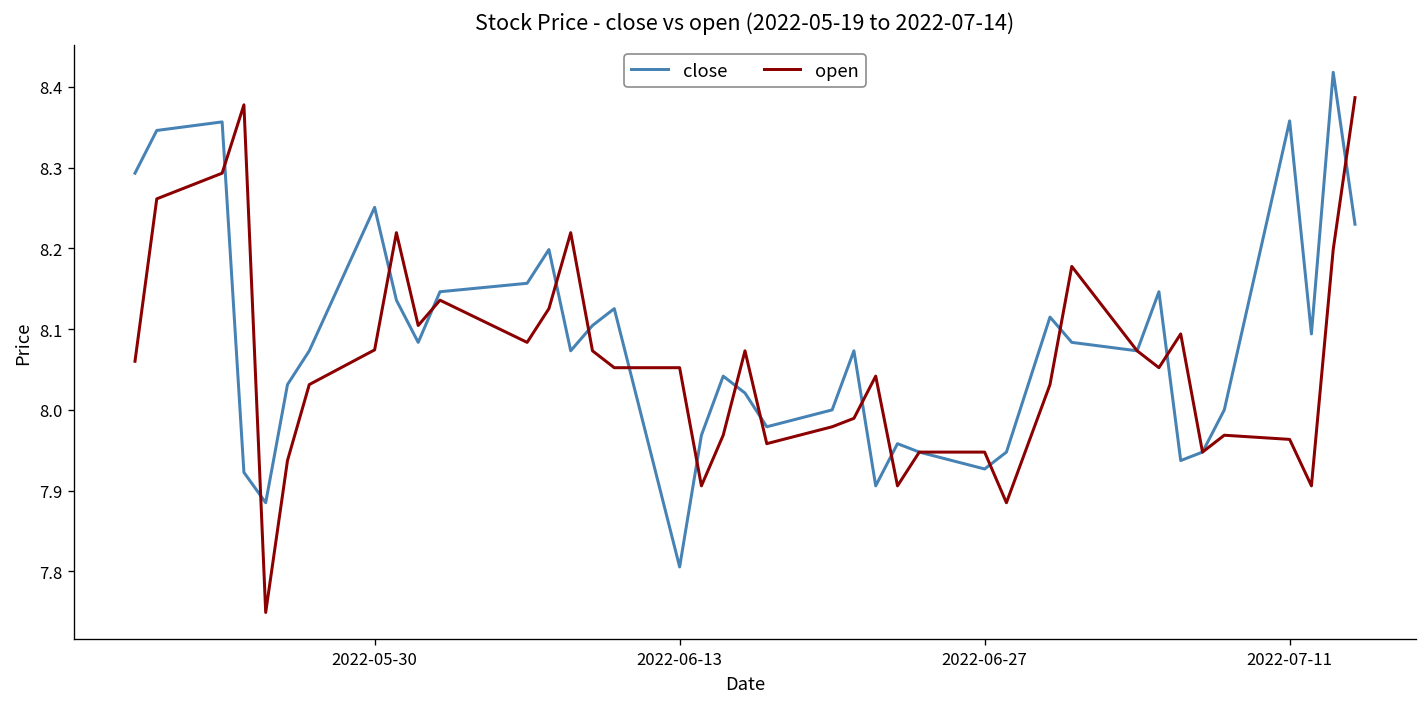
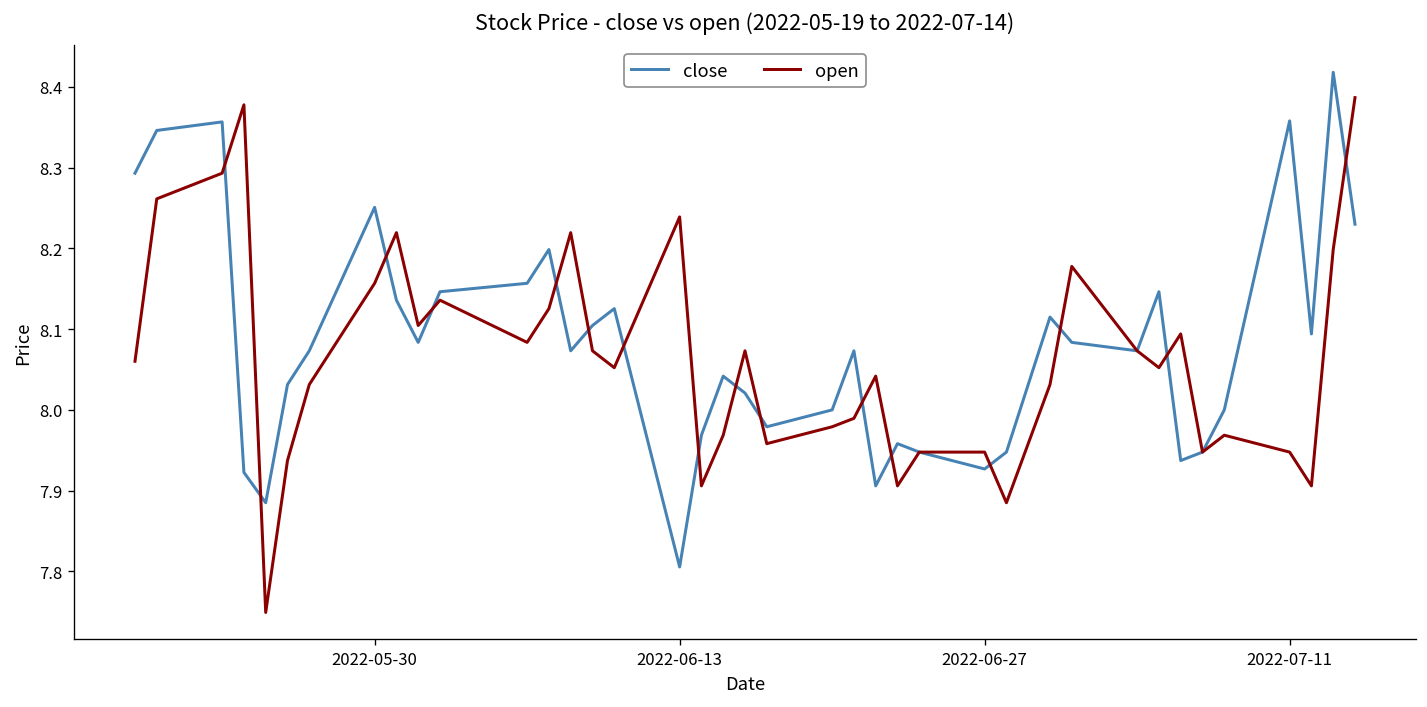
  {
    "close": {
      "2022-05-30": 8.25,
      "2022-06-13": 7.81,
      "2022-06-27": 7.93,
      "2022-07-11": 8.36
    },
    "open": {
-     "2022-05-30": 8.07,
-     "2022-06-13": 8.05,
+     "2022-05-30": 8.16,
+     "2022-06-13": 8.24,
      "2022-06-27": 7.95,
-     "2022-07-11": 7.96
+     "2022-07-11": 7.95
    }
  }
